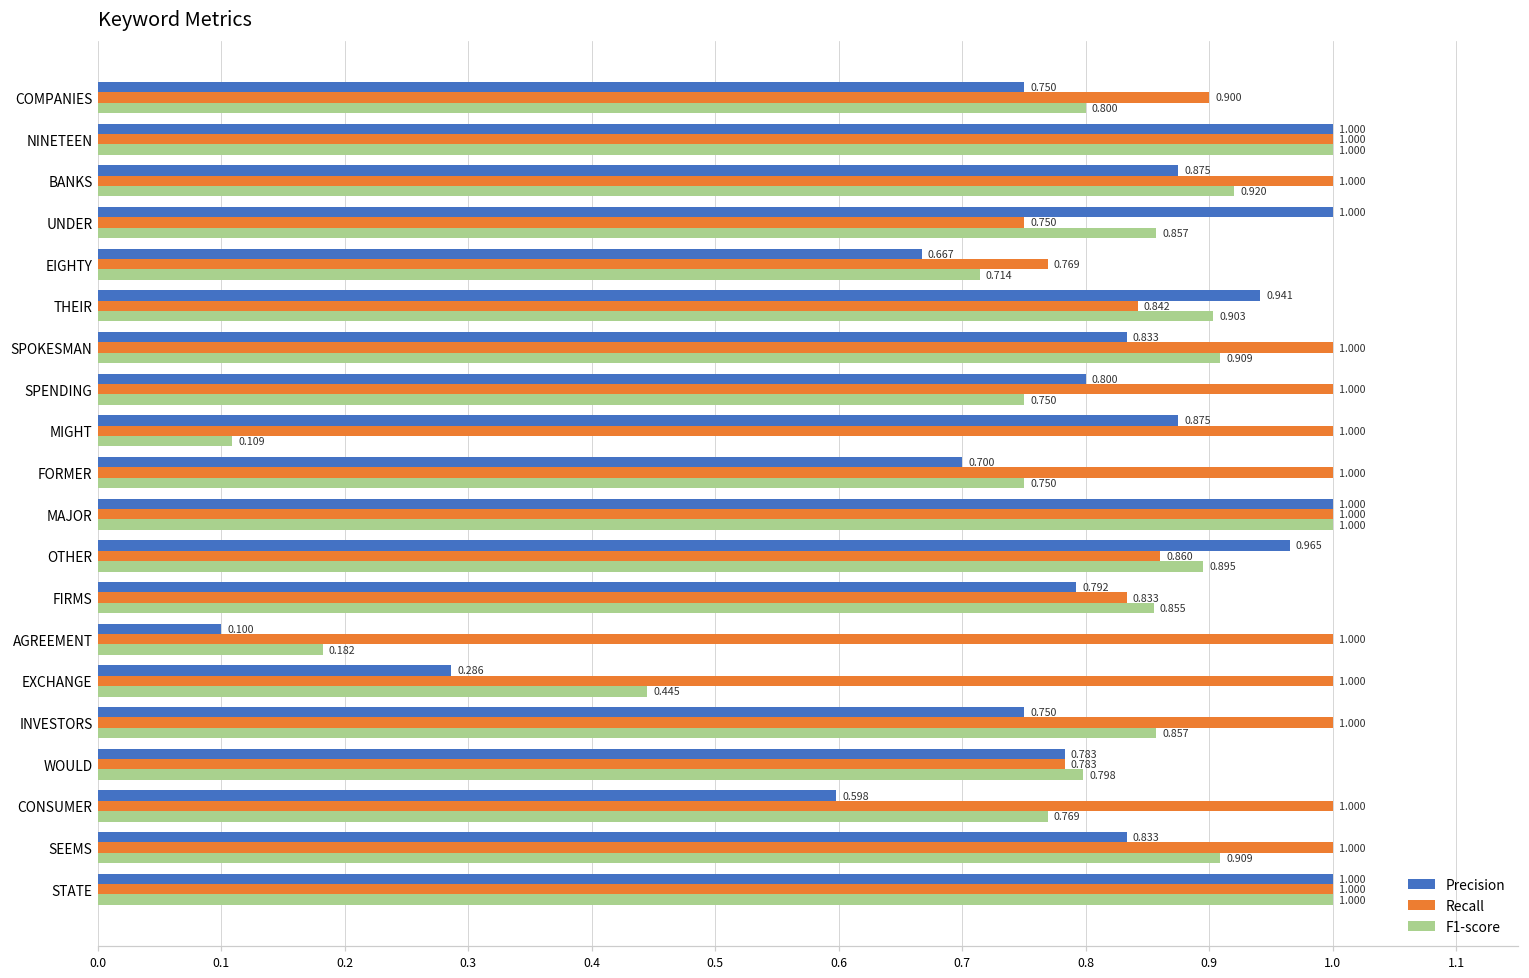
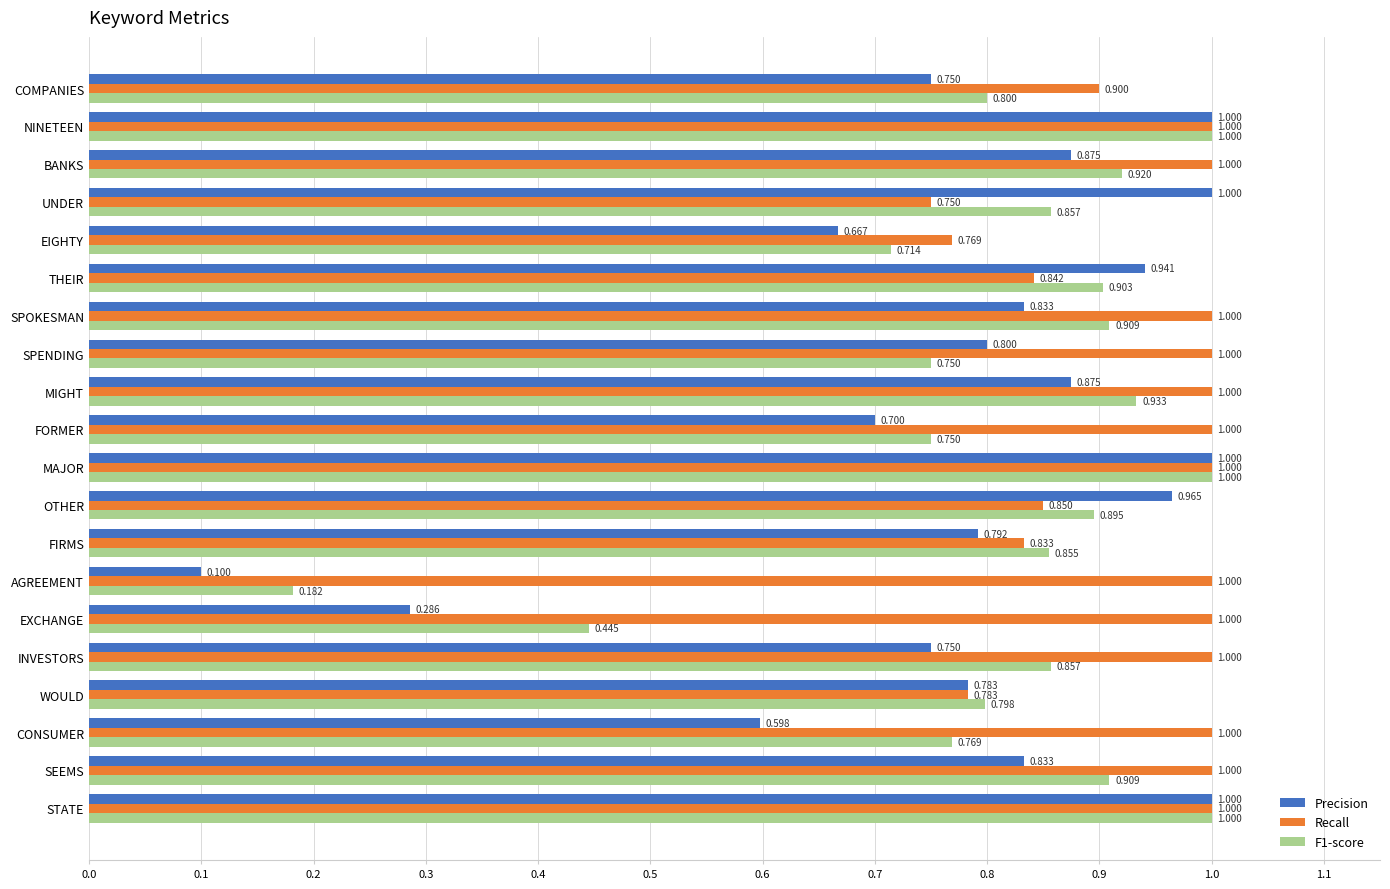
  {
    "Precision": {
      "COMPANIES": 0.750,
      "NINETEEN": 1.000,
      "BANKS": 0.875,
      "UNDER": 1.000,
      "EIGHTY": 0.667,
      "THEIR": 0.941,
      "SPOKESMAN": 0.833,
      "SPENDING": 0.800,
      "MIGHT": 0.875,
      "FORMER": 0.700,
      "MAJOR": 1.000,
      "OTHER": 0.965,
      "FIRMS": 0.792,
      "AGREEMENT": 0.100,
      "EXCHANGE": 0.286,
      "INVESTORS": 0.750,
      "WOULD": 0.783,
      "CONSUMER": 0.598,
      "SEEMS": 0.833,
      "STATE": 1.000
    },
    "Recall": {
      "COMPANIES": 0.900,
      "NINETEEN": 1.000,
      "BANKS": 1.000,
      "UNDER": 0.750,
      "EIGHTY": 0.769,
      "THEIR": 0.842,
      "SPOKESMAN": 1.000,
      "SPENDING": 1.000,
      "MIGHT": 1.000,
      "FORMER": 1.000,
      "MAJOR": 1.000,
-     "OTHER": 0.860,
+     "OTHER": 0.850,
      "FIRMS": 0.833,
      "AGREEMENT": 1.000,
      "EXCHANGE": 1.000,
      "INVESTORS": 1.000,
      "WOULD": 0.783,
      "CONSUMER": 1.000,
      "SEEMS": 1.000,
      "STATE": 1.000
    },
    "F1-score": {
      "COMPANIES": 0.800,
      "NINETEEN": 1.000,
      "BANKS": 0.920,
      "UNDER": 0.857,
      "EIGHTY": 0.714,
      "THEIR": 0.903,
      "SPOKESMAN": 0.909,
      "SPENDING": 0.750,
-     "MIGHT": 0.109,
+     "MIGHT": 0.933,
      "FORMER": 0.750,
      "MAJOR": 1.000,
      "OTHER": 0.895,
      "FIRMS": 0.855,
      "AGREEMENT": 0.182,
      "EXCHANGE": 0.445,
      "INVESTORS": 0.857,
      "WOULD": 0.798,
      "CONSUMER": 0.769,
      "SEEMS": 0.909,
      "STATE": 1.000
    }
  }
